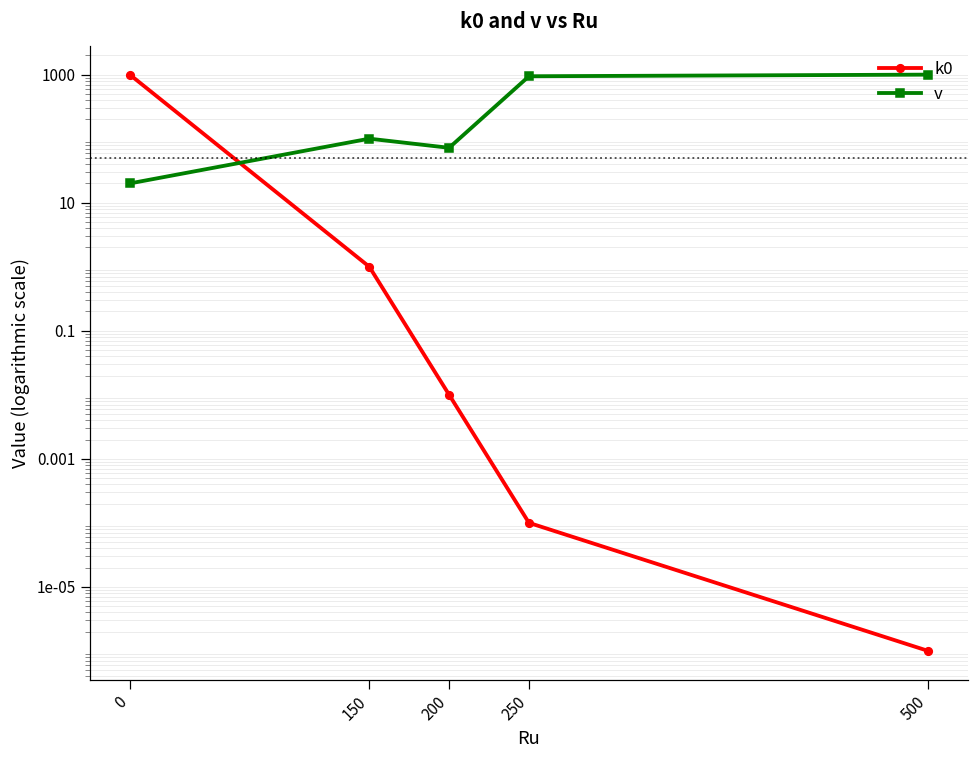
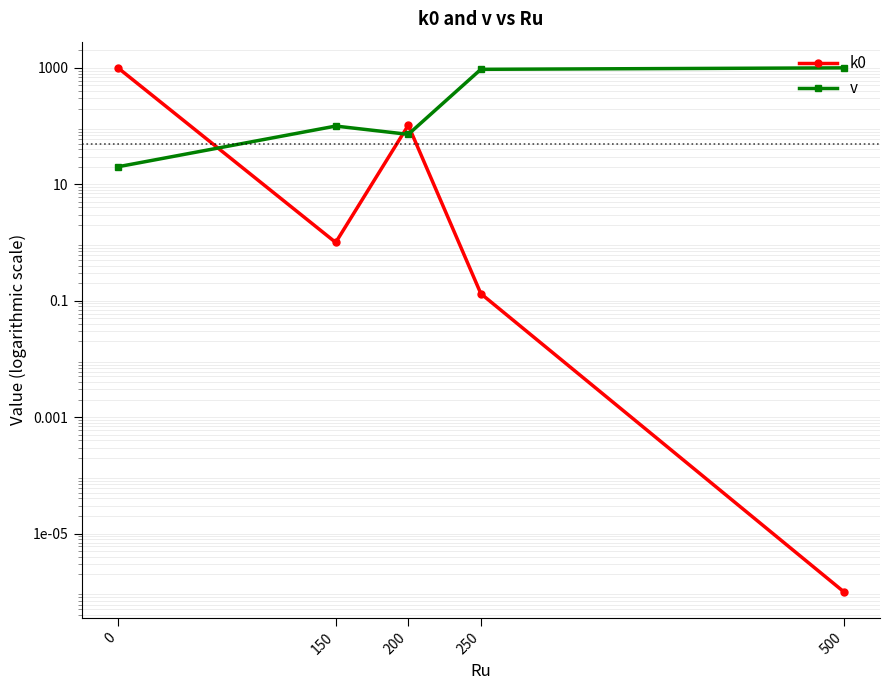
  {
    "k0": {
      "0": 1000,
      "150": 1.0,
-     "200": 0.01,
-     "250": 0.0001,
+     "200": 100,
+     "250": 0.13,
      "500": 0.0000010
    },
    "v": {
      "0": 20,
      "150": 100,
      "200": 70,
      "250": 900,
      "500": 1000
    }
  }
